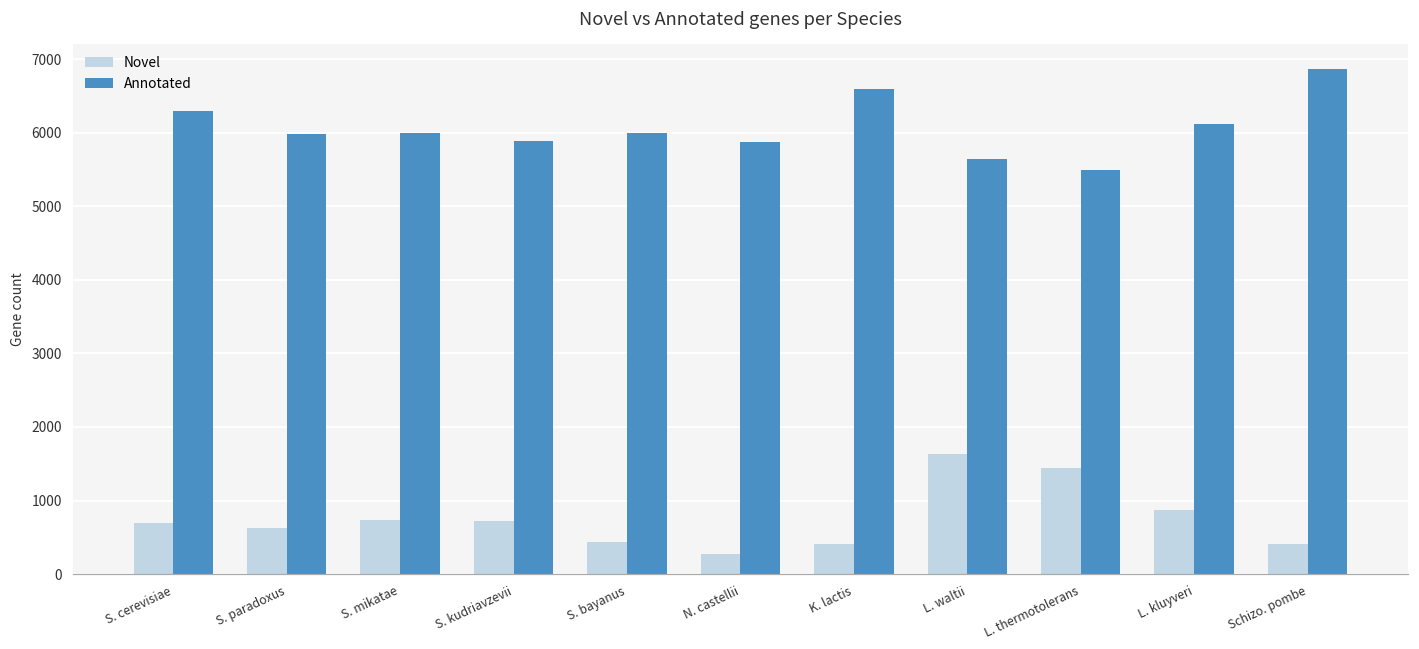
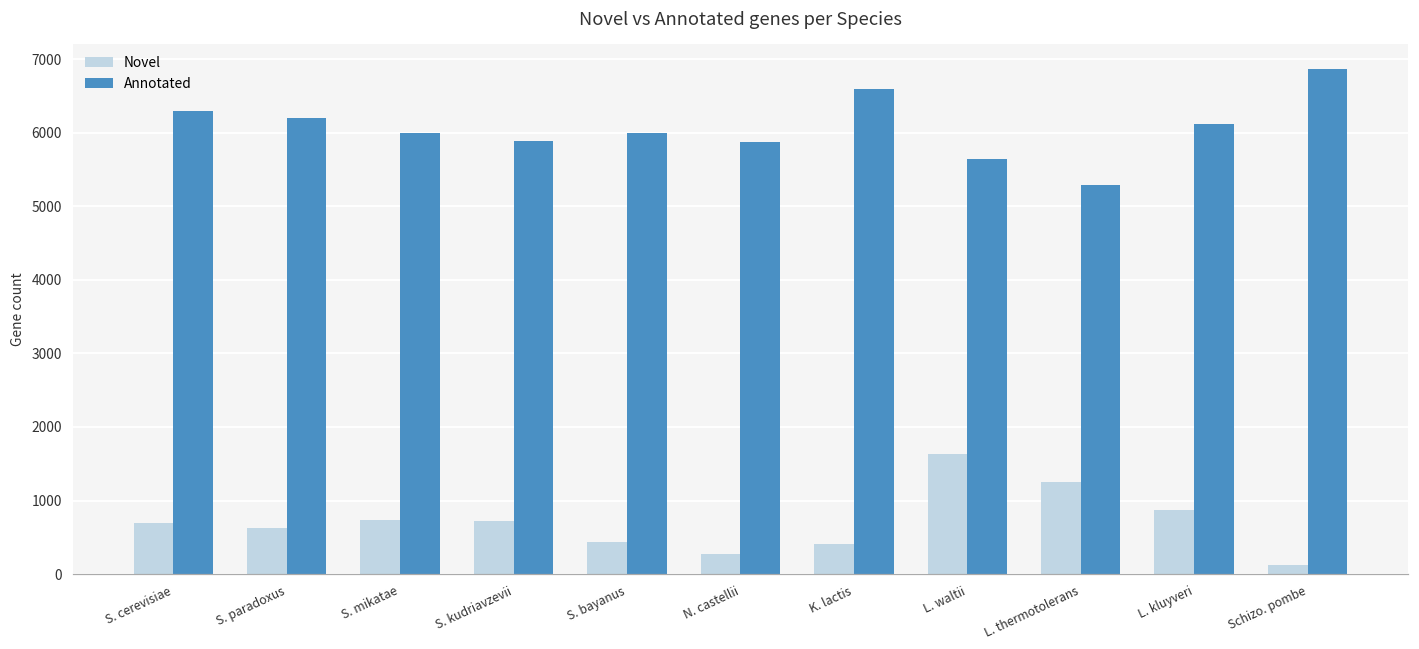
  {
    "Novel": {
      "S. cerevisiae": 700,
      "S. paradoxus": 600,
      "S. mikatae": 700,
      "S. kudriavzevii": 700,
      "S. bayanus": 400,
      "N. castellii": 300,
      "K. lactis": 400,
      "L. waltii": 1600,
-     "L. thermotolerans": 1400,
+     "L. thermotolerans": 1300,
      "L. kluyveri": 900,
-     "Schizo. pombe": 400
+     "Schizo. pombe": 100
    },
    "Annotated": {
      "S. cerevisiae": 6300,
-     "S. paradoxus": 6000,
+     "S. paradoxus": 6200,
      "S. mikatae": 6000,
      "S. kudriavzevii": 5900,
      "S. bayanus": 6000,
      "N. castellii": 5900,
      "K. lactis": 6600,
      "L. waltii": 5600,
-     "L. thermotolerans": 5500,
+     "L. thermotolerans": 5300,
      "L. kluyveri": 6100,
      "Schizo. pombe": 6900
    }
  }
